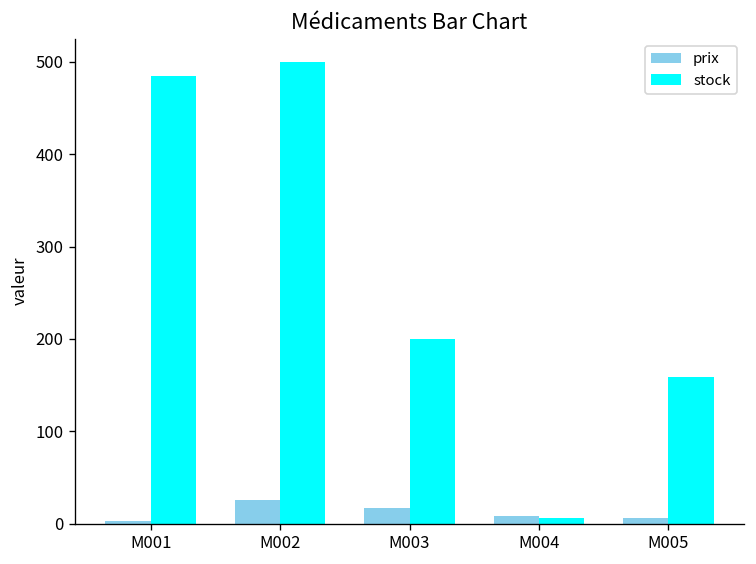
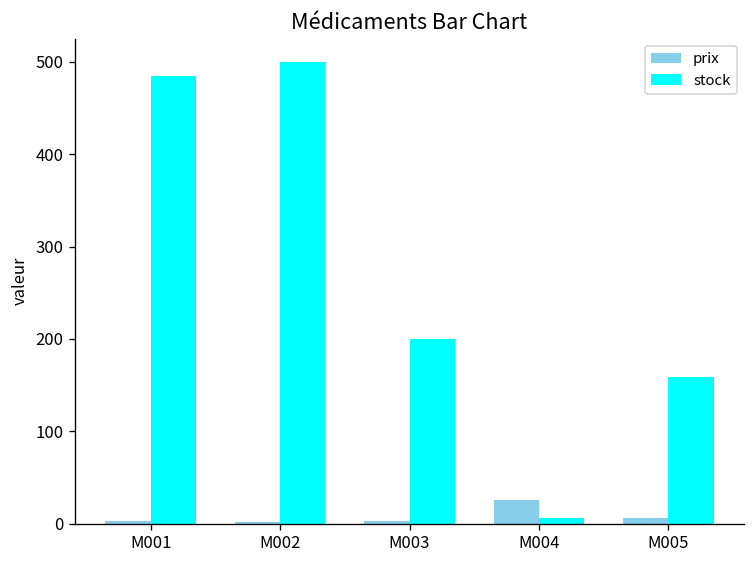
  {
    "prix": {
-     "M002": 30,
-     "M003": 20,
-     "M004": 10,
+     "M002": 0,
+     "M003": 0,
+     "M004": 30,
      "M005": 10
    },
    "stock": {
      "M001": 490,
      "M002": 500,
      "M003": 200,
      "M004": 10,
      "M005": 160
    }
  }
